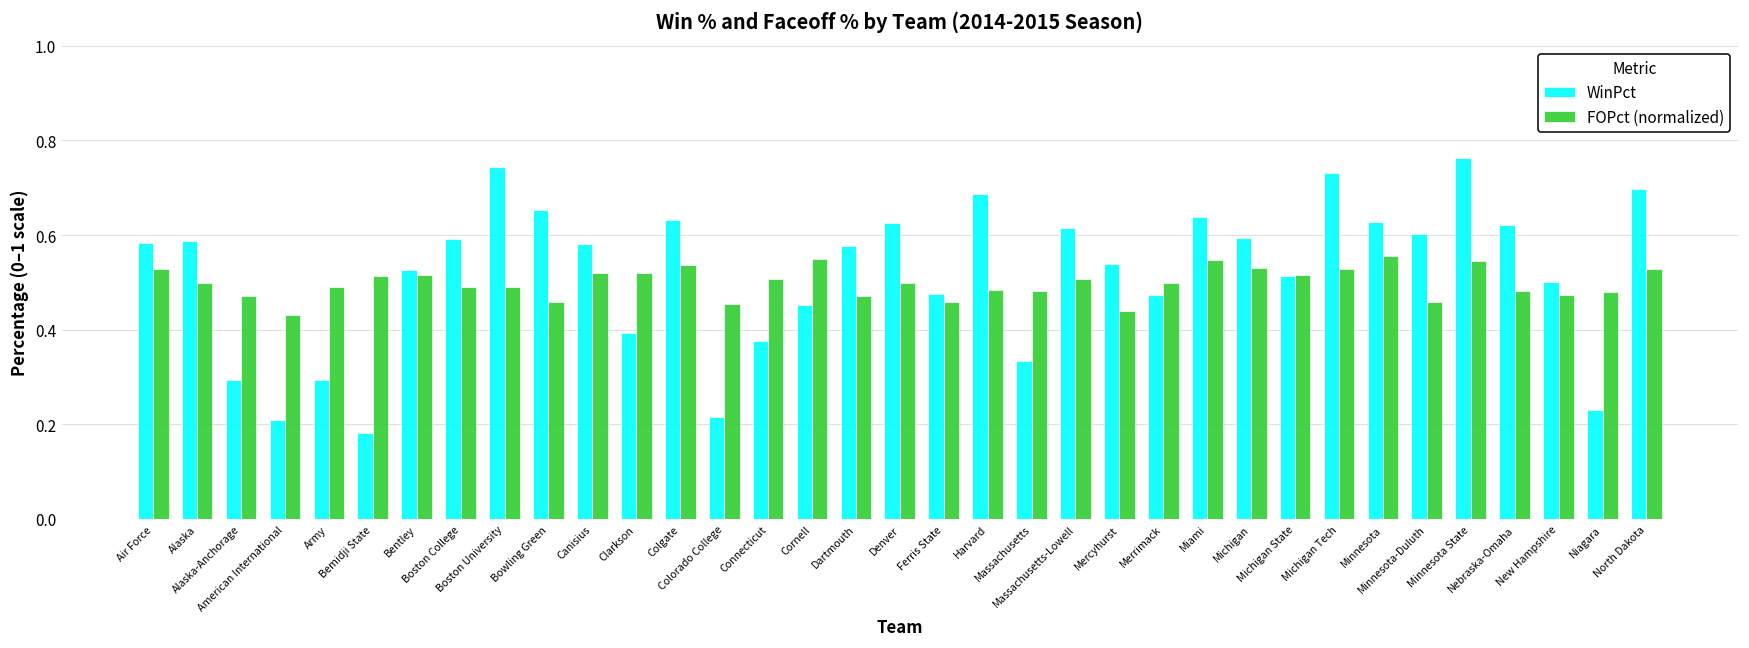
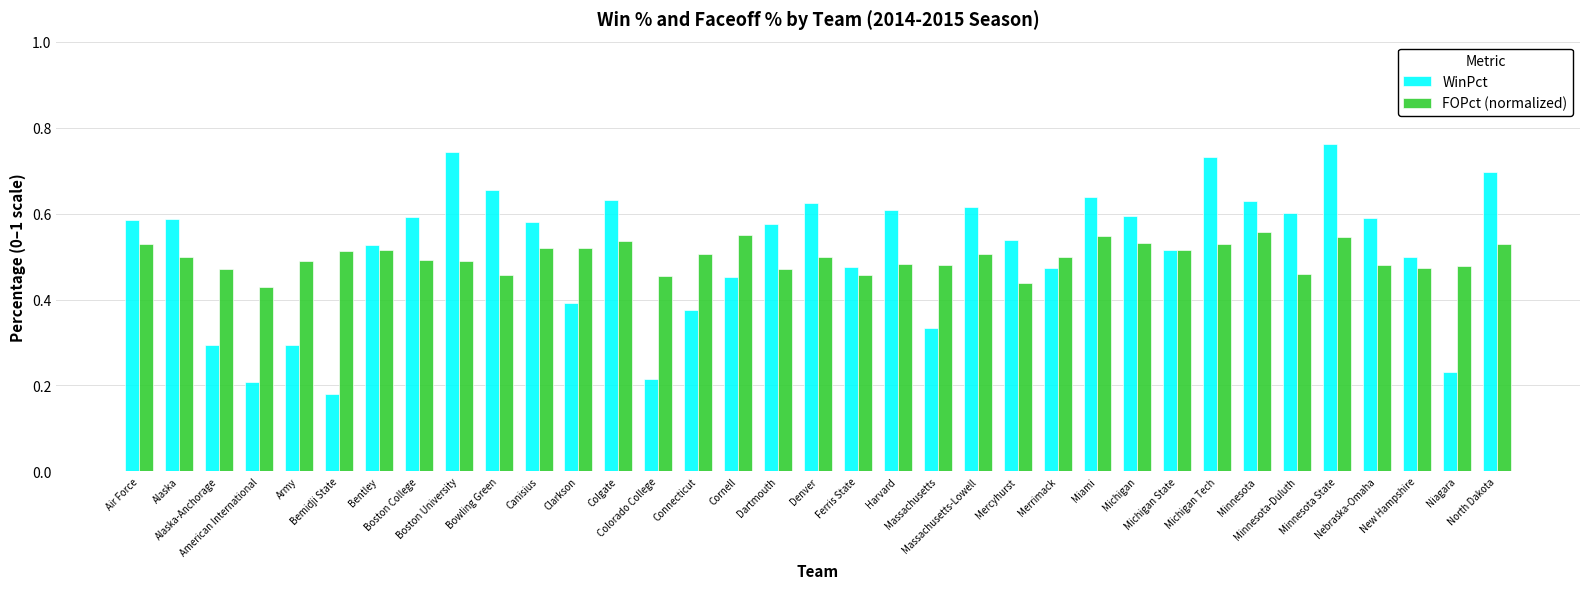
  {
    "WinPct": {
      "Air Force": 0.58,
      "Alaska": 0.59,
      "Alaska-Anchorage": 0.29,
      "American International": 0.21,
      "Army": 0.29,
      "Bemidji State": 0.18,
      "Bentley": 0.53,
      "Boston College": 0.59,
      "Boston University": 0.74,
      "Bowling Green": 0.65,
      "Canisius": 0.58,
      "Clarkson": 0.39,
      "Colgate": 0.63,
      "Colorado College": 0.21,
      "Connecticut": 0.38,
      "Cornell": 0.45,
      "Dartmouth": 0.58,
      "Denver": 0.63,
      "Ferris State": 0.48,
-     "Harvard": 0.69,
+     "Harvard": 0.61,
      "Massachusetts": 0.33,
      "Massachusetts-Lowell": 0.62,
      "Mercyhurst": 0.54,
      "Merrimack": 0.47,
      "Miami": 0.64,
      "Michigan": 0.59,
      "Michigan State": 0.51,
      "Michigan Tech": 0.73,
      "Minnesota": 0.63,
      "Minnesota-Duluth": 0.60,
      "Minnesota State": 0.76,
-     "Nebraska-Omaha": 0.62,
+     "Nebraska-Omaha": 0.59,
      "New Hampshire": 0.50,
      "Niagara": 0.23,
      "North Dakota": 0.70
    },
    "FOPct (normalized)": {
      "Air Force": 0.53,
      "Alaska": 0.50,
      "Alaska-Anchorage": 0.47,
      "American International": 0.43,
      "Army": 0.49,
      "Bemidji State": 0.51,
      "Bentley": 0.52,
      "Boston College": 0.49,
      "Boston University": 0.49,
      "Bowling Green": 0.46,
      "Canisius": 0.52,
      "Clarkson": 0.52,
      "Colgate": 0.54,
      "Colorado College": 0.45,
      "Connecticut": 0.51,
      "Cornell": 0.55,
      "Dartmouth": 0.47,
      "Denver": 0.50,
      "Ferris State": 0.46,
      "Harvard": 0.48,
      "Massachusetts": 0.48,
      "Massachusetts-Lowell": 0.51,
      "Mercyhurst": 0.44,
      "Merrimack": 0.50,
      "Miami": 0.55,
      "Michigan": 0.53,
      "Michigan State": 0.52,
      "Michigan Tech": 0.53,
      "Minnesota": 0.56,
      "Minnesota-Duluth": 0.46,
      "Minnesota State": 0.55,
      "Nebraska-Omaha": 0.48,
      "New Hampshire": 0.47,
      "Niagara": 0.48,
      "North Dakota": 0.53
    }
  }
